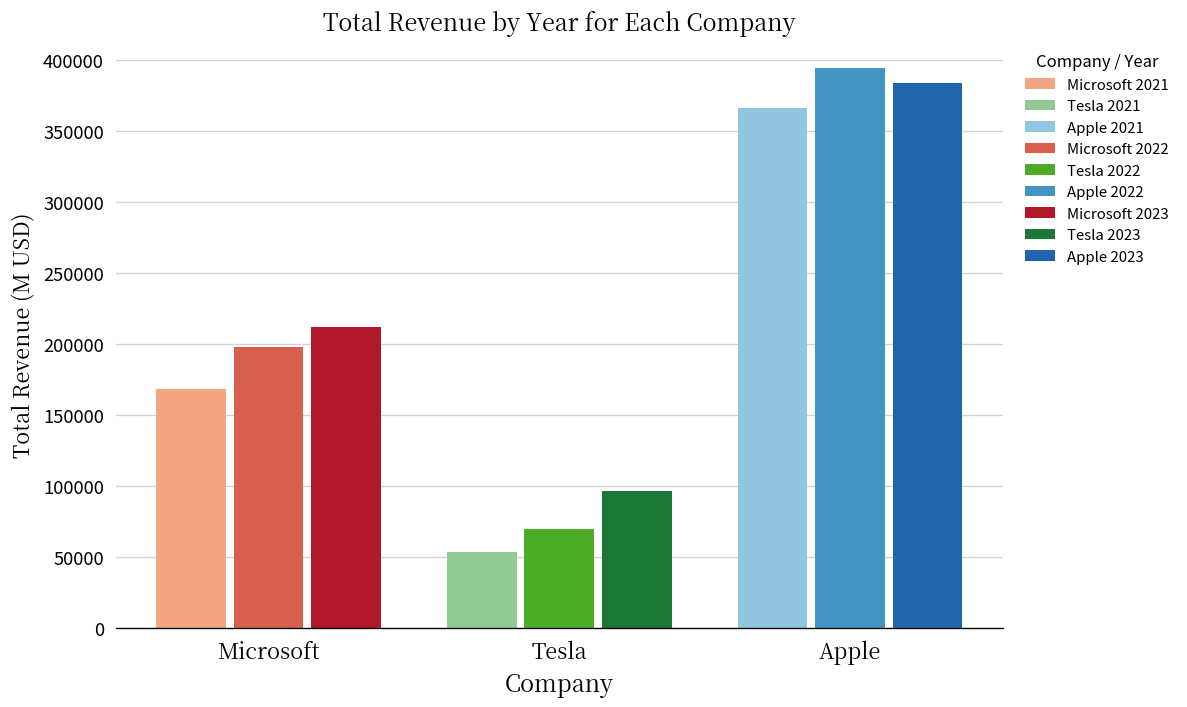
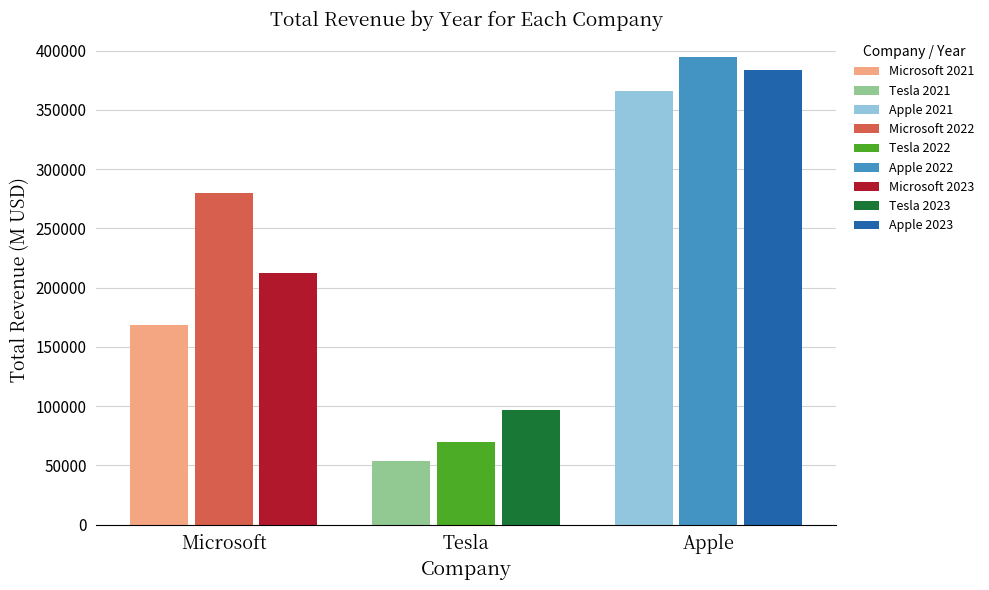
  {
-   "Microsoft": 198000,
+   "Microsoft": 280000,
    "Tesla": 70000,
    "Apple": 394000
  }
